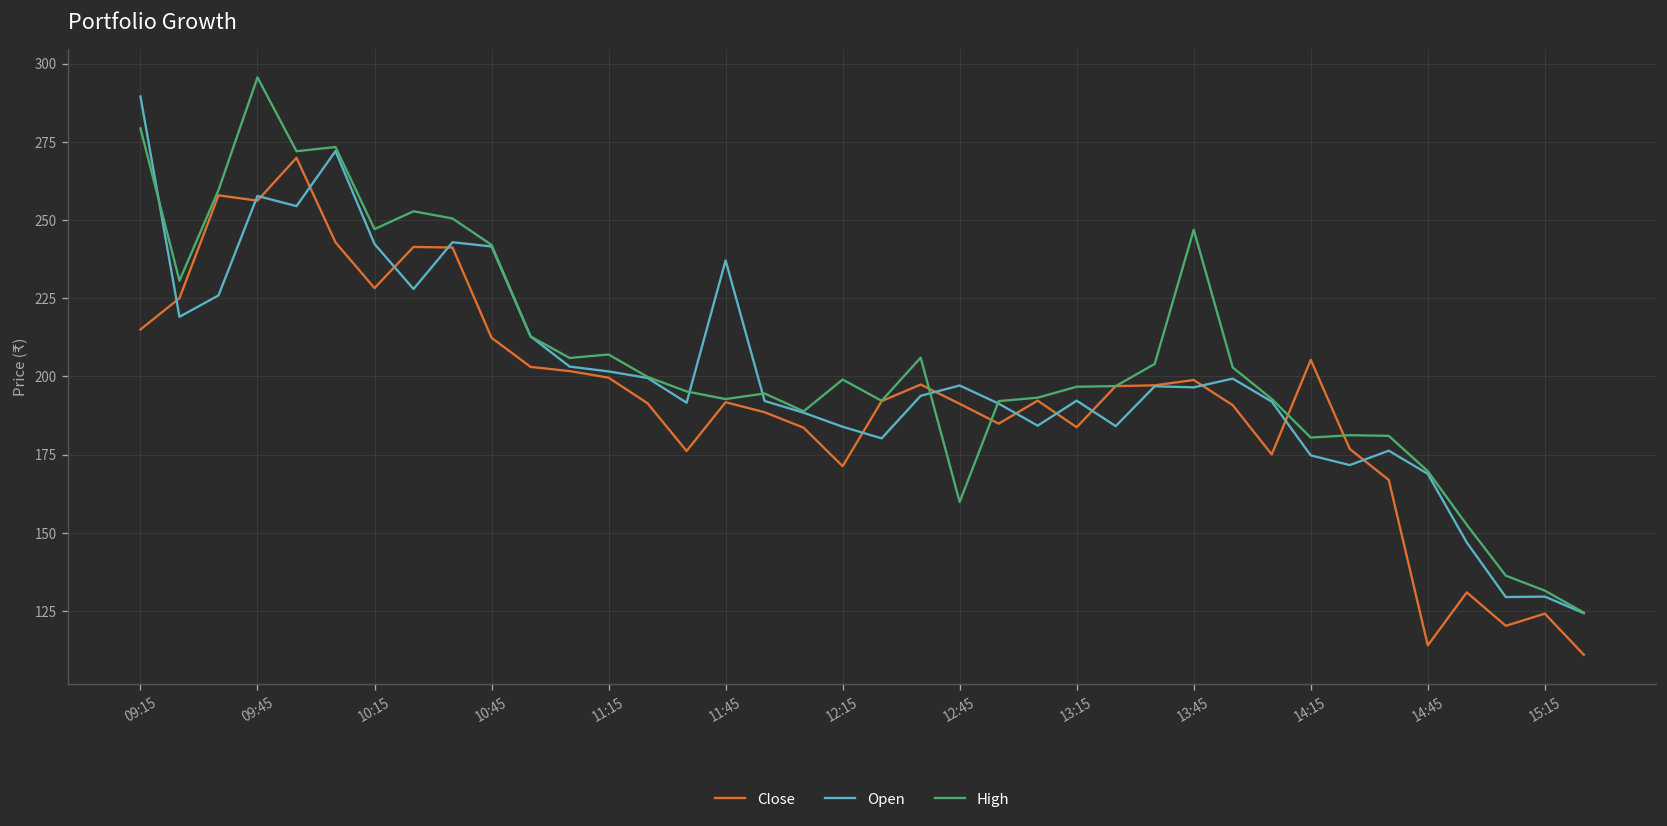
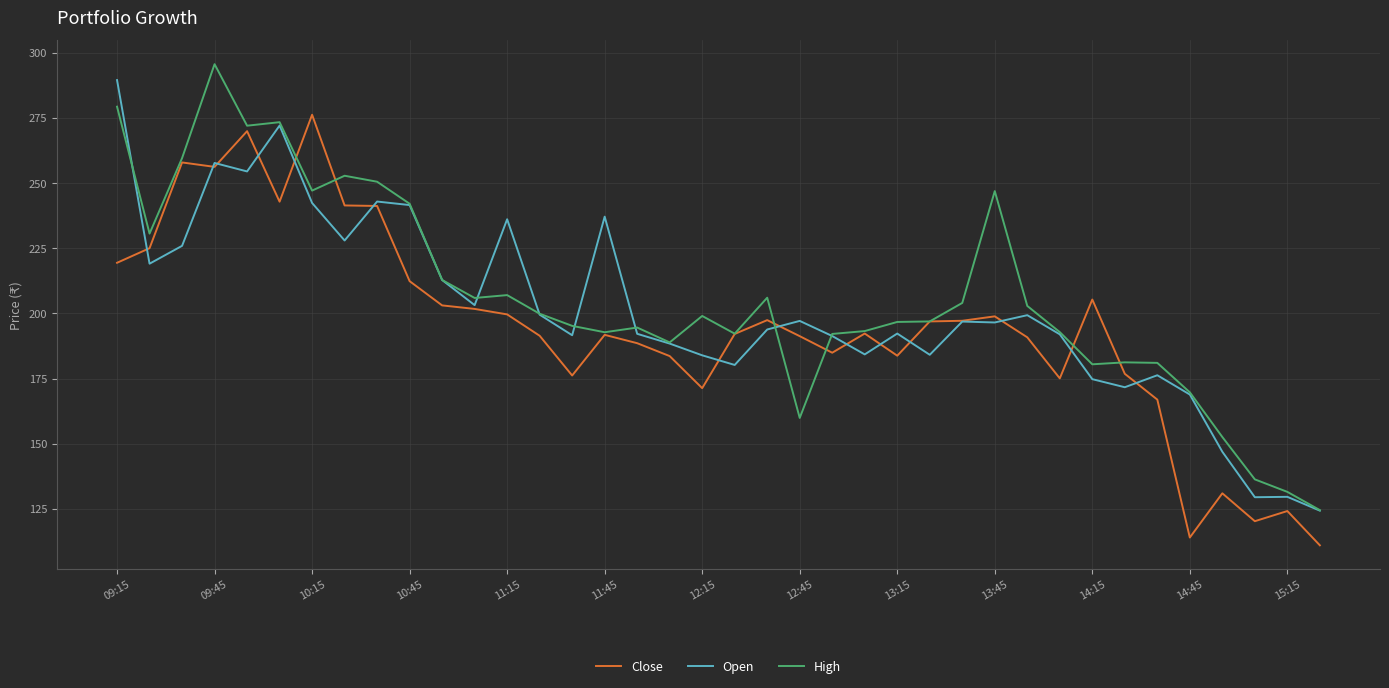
  {
    "Close": {
-     "09:15": 215,
+     "09:15": 219,
      "09:45": 256,
-     "10:15": 228,
+     "10:15": 276,
      "10:45": 212,
      "11:15": 200,
      "11:45": 192,
      "12:15": 171,
      "12:45": 191,
      "13:15": 184,
      "13:45": 199,
      "14:15": 205,
      "14:45": 114,
      "15:15": 124
    },
    "Open": {
      "09:15": 290,
      "09:45": 258,
      "10:15": 242,
-     "11:15": 202,
+     "11:15": 236,
      "11:45": 237,
      "12:15": 184,
      "12:45": 197,
      "13:15": 192,
      "13:45": 197,
      "14:15": 175,
      "15:15": 130
    },
    "High": {
      "09:15": 279,
      "09:45": 296,
      "10:15": 247,
      "11:15": 207,
      "11:45": 193,
      "12:15": 199,
      "12:45": 160,
      "13:15": 197,
      "13:45": 247,
      "14:15": 180,
      "15:15": 132
    }
  }
